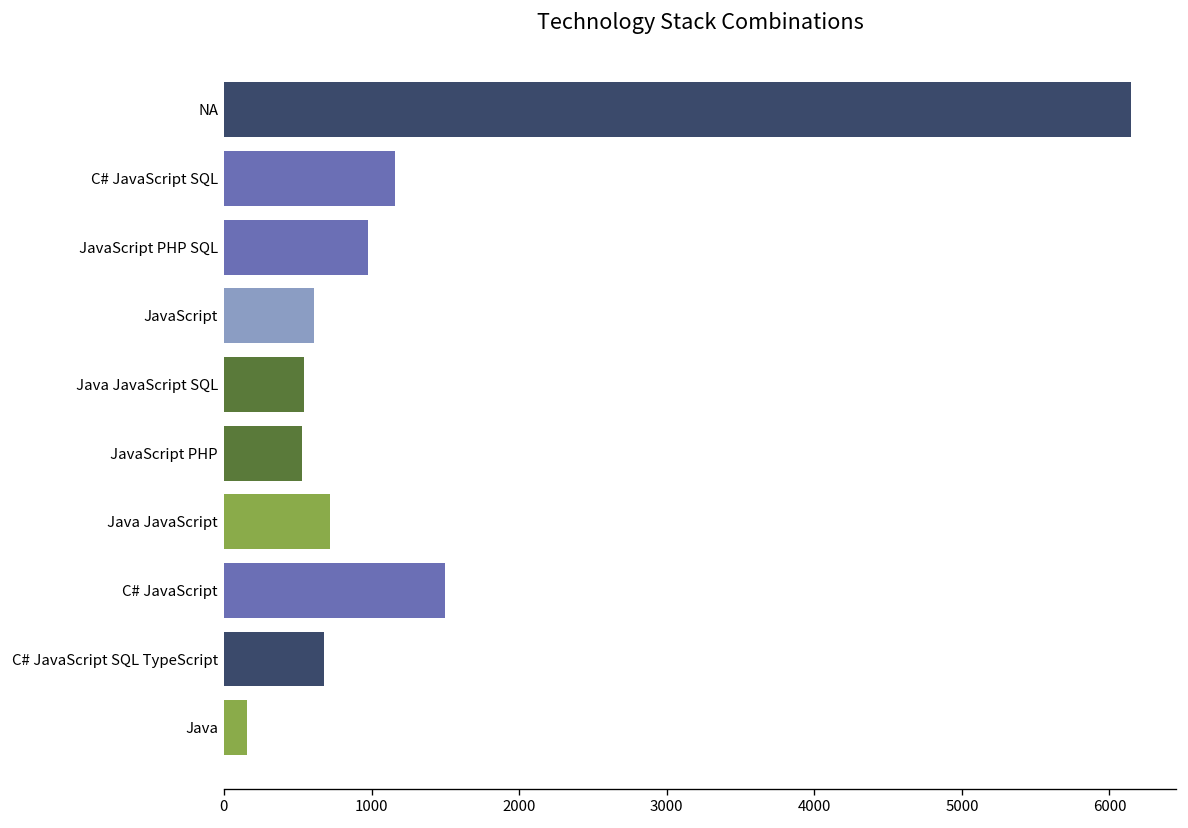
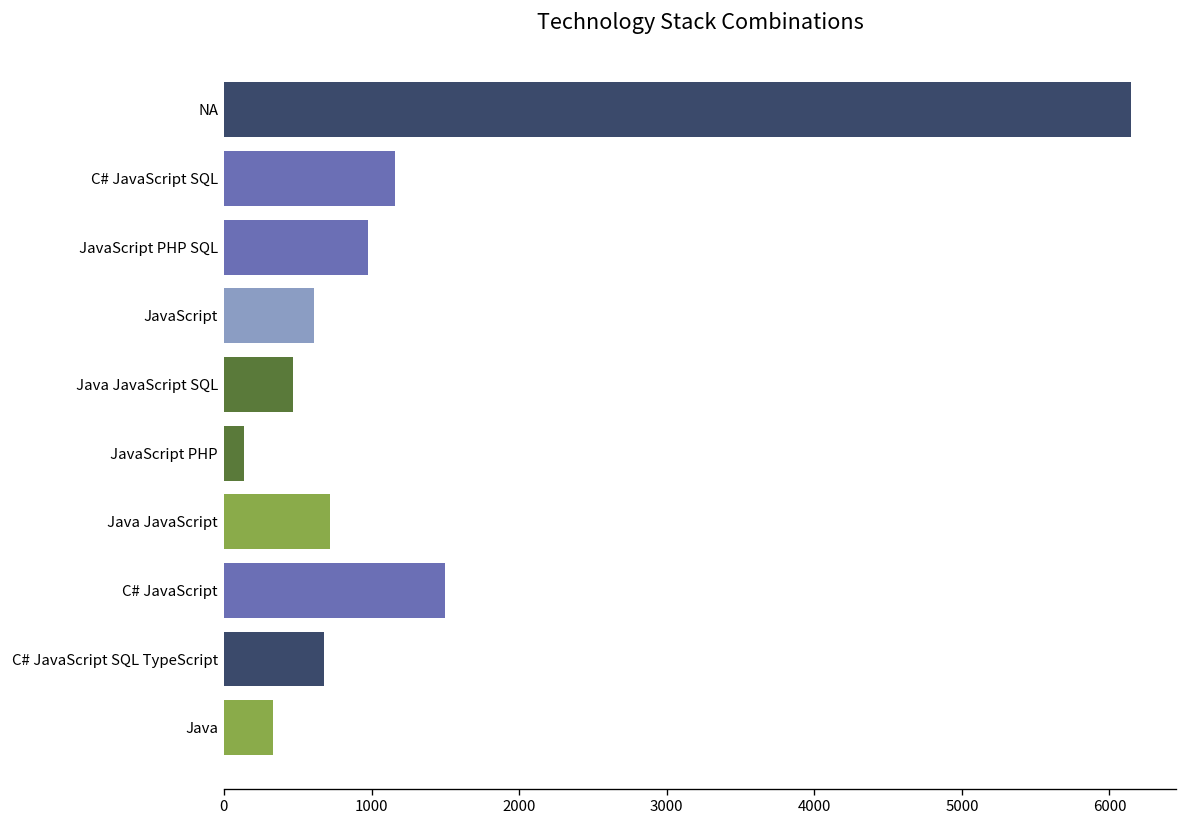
  {
    "NA": 6140,
    "C# JavaScript SQL": 1160,
    "JavaScript PHP SQL": 980,
    "JavaScript": 610,
-   "Java JavaScript SQL": 550,
-   "JavaScript PHP": 530,
+   "Java JavaScript SQL": 470,
+   "JavaScript PHP": 140,
    "Java JavaScript": 720,
    "C# JavaScript": 1500,
    "C# JavaScript SQL TypeScript": 680,
-   "Java": 150
+   "Java": 330
  }
